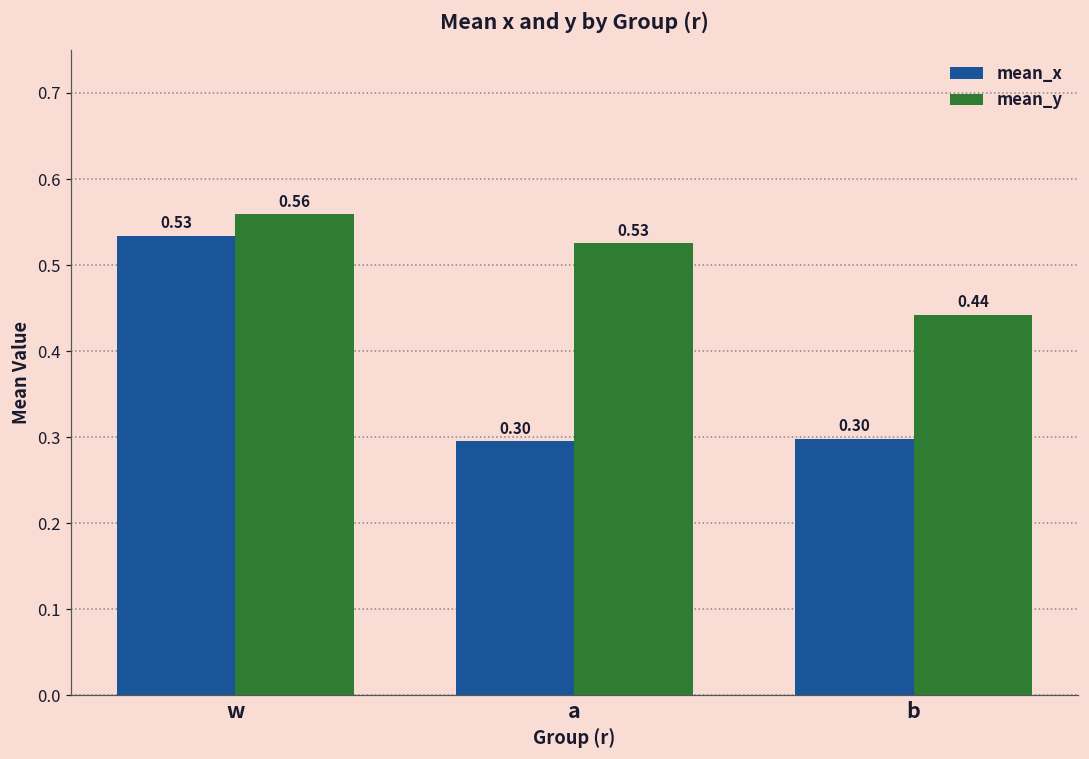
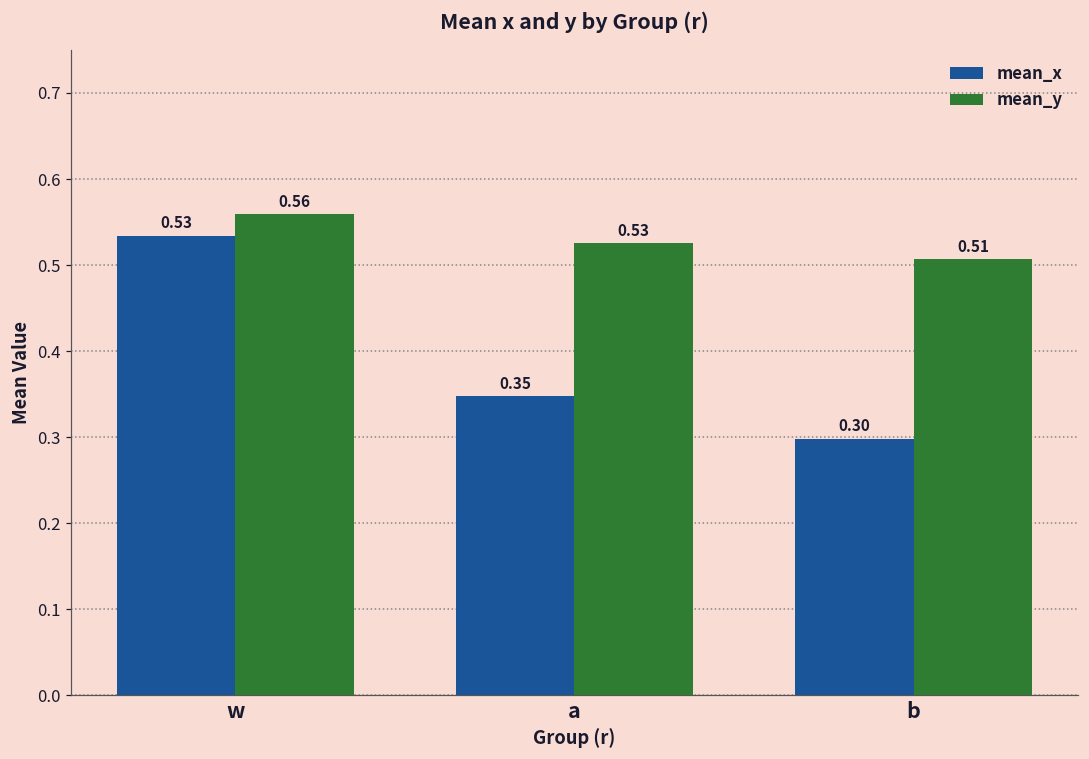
  {
    "mean_x": {
      "w": 0.53,
-     "a": 0.30,
+     "a": 0.35,
      "b": 0.30
    },
    "mean_y": {
      "w": 0.56,
      "a": 0.53,
-     "b": 0.44
+     "b": 0.51
    }
  }
